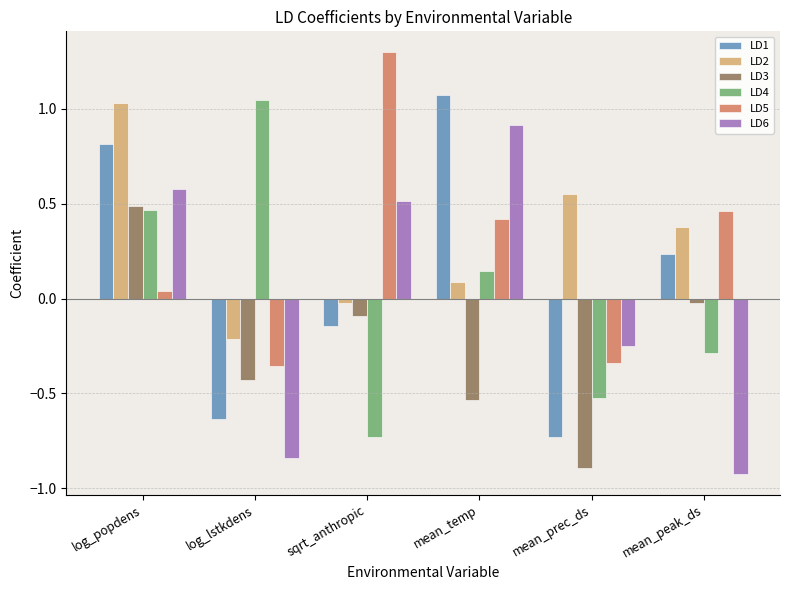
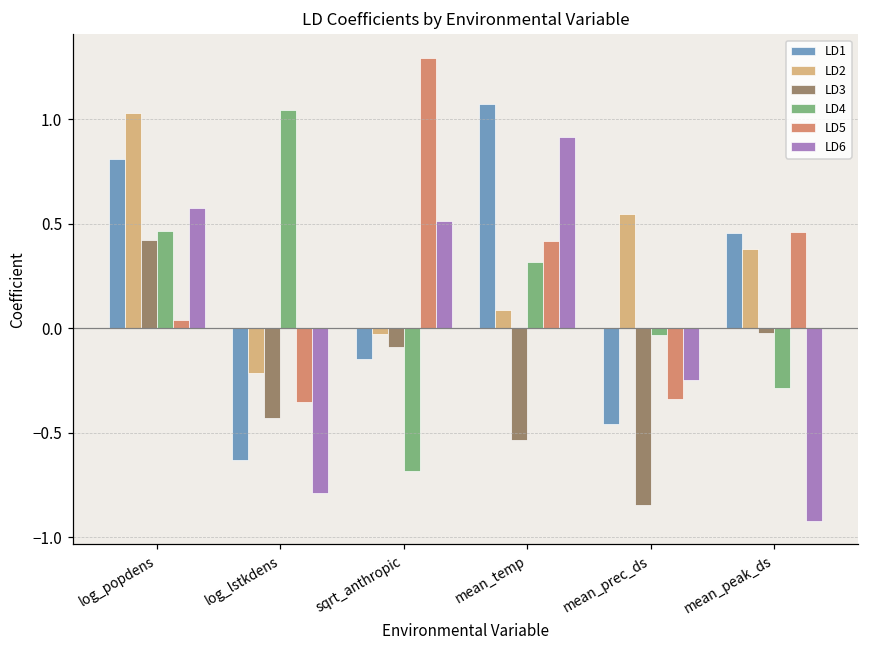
  {
    "LD1": {
      "log_popdens": 0.81,
      "log_lstkdens": -0.63,
      "sqrt_anthropic": -0.14,
      "mean_temp": 1.07,
-     "mean_prec_ds": -0.73,
-     "mean_peak_ds": 0.24
+     "mean_prec_ds": -0.46,
+     "mean_peak_ds": 0.46
    },
    "LD3": {
-     "log_popdens": 0.49,
+     "log_popdens": 0.42,
      "log_lstkdens": -0.43,
      "sqrt_anthropic": -0.09,
      "mean_temp": -0.54,
-     "mean_prec_ds": -0.89,
+     "mean_prec_ds": -0.85,
      "mean_peak_ds": -0.02
    },
    "LD4": {
      "log_popdens": 0.47,
      "log_lstkdens": 1.05,
-     "sqrt_anthropic": -0.73,
-     "mean_temp": 0.14,
-     "mean_prec_ds": -0.52,
+     "sqrt_anthropic": -0.68,
+     "mean_temp": 0.32,
+     "mean_prec_ds": -0.03,
      "mean_peak_ds": -0.28
    },
    "LD6": {
      "log_popdens": 0.58,
-     "log_lstkdens": -0.84,
+     "log_lstkdens": -0.79,
      "sqrt_anthropic": 0.51,
      "mean_temp": 0.92,
      "mean_prec_ds": -0.25,
      "mean_peak_ds": -0.92
    }
  }
